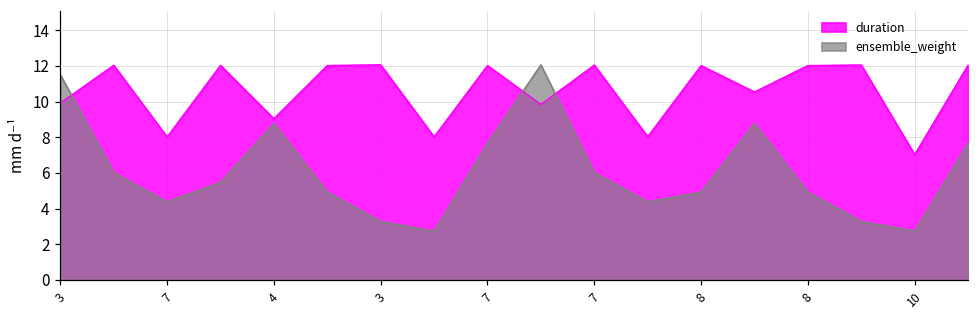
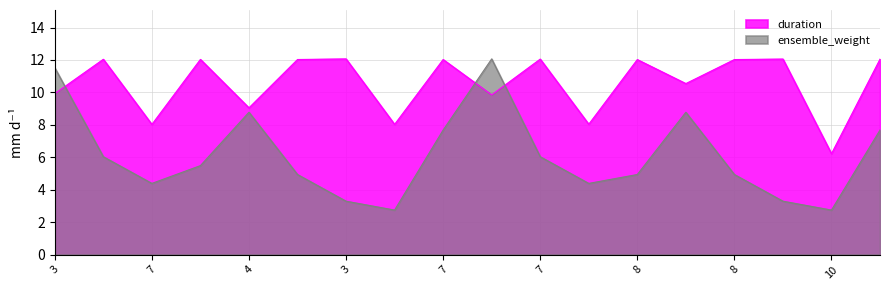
  {
    "duration": {
      "4": 9.0,
-     "10": 7.0
+     "10": 6.2
    },
    "ensemble_weight": {
      "4": 8.8,
      "10": 2.7
    }
  }
